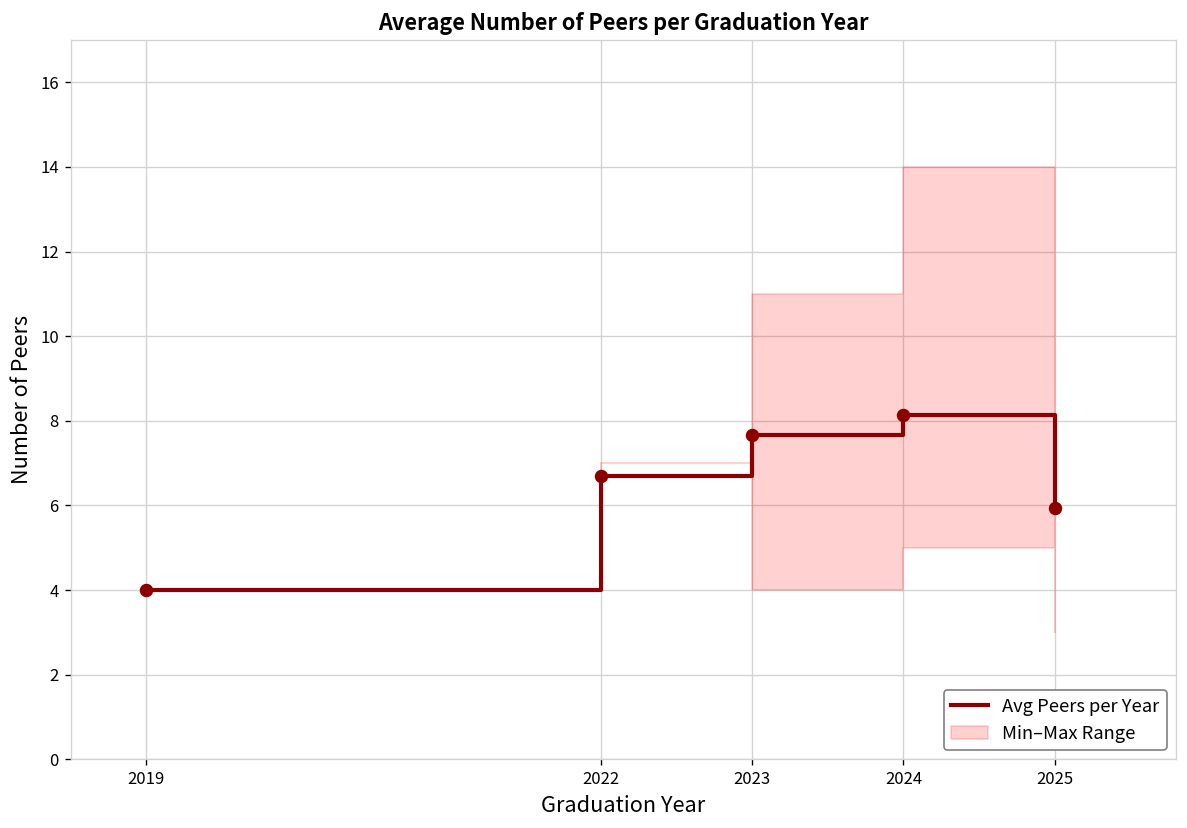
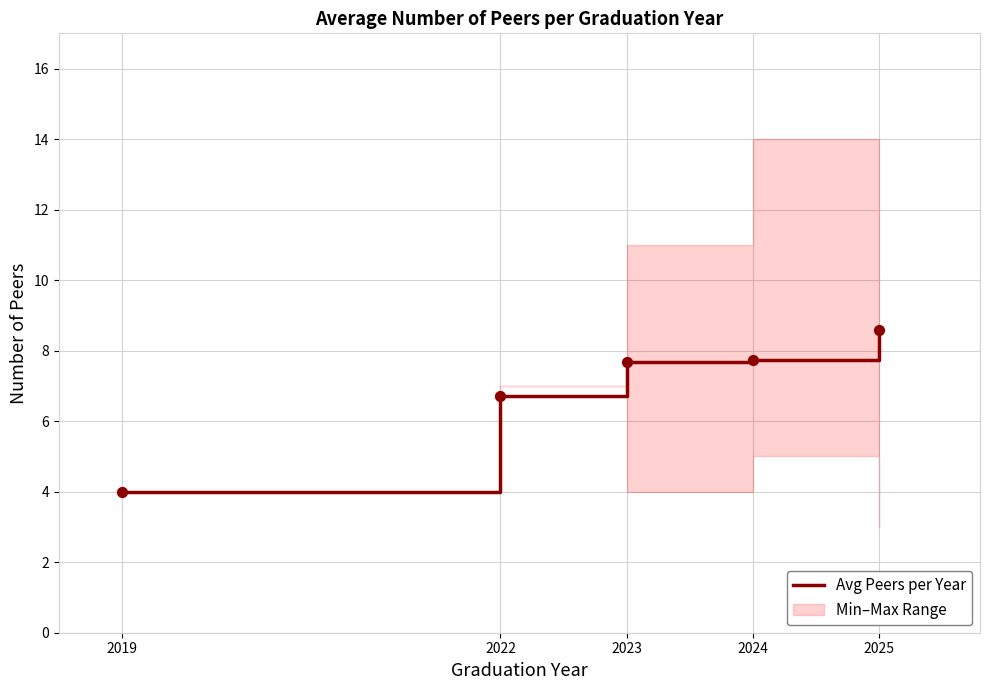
  {
    "Avg Peers per Year": {
      "2022": 6.7,
      "2023": 7.7,
-     "2024": 8.1,
-     "2025": 5.9
+     "2024": 7.7,
+     "2025": 8.6
    }
  }
